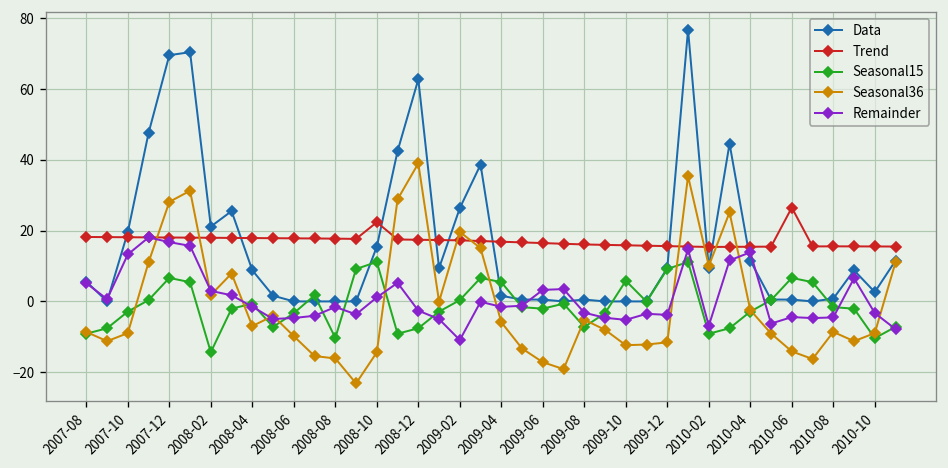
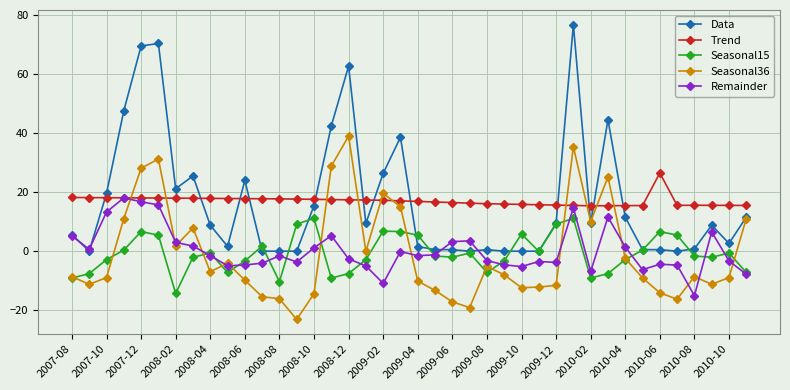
  {
    "Data": {
      "2007-10": 20,
      "2007-12": 70,
      "2008-02": 21,
      "2008-04": 9,
-     "2008-06": 0,
+     "2008-06": 24,
      "2008-08": 0,
      "2008-10": 15,
      "2008-12": 63,
      "2009-02": 26,
      "2009-04": 2,
      "2009-06": 1,
      "2009-08": 1,
      "2009-10": 0,
      "2010-04": 12,
      "2010-06": 1,
      "2010-08": 1,
      "2010-10": 3
    },
    "Trend": {
      "2007-08": 18,
      "2007-10": 18,
      "2007-12": 18,
      "2008-02": 18,
      "2008-04": 18,
      "2008-06": 18,
      "2008-08": 18,
-     "2008-10": 22,
+     "2008-10": 18,
      "2008-12": 17,
      "2009-02": 17,
      "2009-04": 17,
      "2009-06": 16,
      "2009-08": 16,
      "2009-10": 16,
      "2009-12": 16,
      "2010-02": 15,
      "2010-04": 15,
      "2010-06": 27,
      "2010-08": 16,
      "2010-10": 16
    },
    "Seasonal15": {
      "2007-10": -3,
      "2007-12": 7,
      "2008-02": -14,
      "2008-06": -3,
      "2008-08": -10,
      "2008-10": 11,
      "2008-12": -8,
-     "2009-02": 0,
+     "2009-02": 7,
      "2009-04": 5,
      "2009-06": -2,
      "2009-08": -7,
      "2009-10": 6,
      "2010-02": -9,
      "2010-06": 7,
      "2010-08": -2,
-     "2010-10": -10
+     "2010-10": -1
    },
    "Seasonal36": {
      "2007-10": -9,
      "2007-12": 28,
      "2008-02": 2,
      "2008-04": -7,
      "2008-06": -10,
      "2008-08": -16,
      "2008-10": -14,
      "2008-12": 39,
      "2009-02": 20,
-     "2009-04": -6,
+     "2009-04": -10,
      "2009-06": -17,
      "2009-08": -5,
      "2009-10": -12,
      "2009-12": -12,
      "2010-06": -14,
      "2010-08": -9,
      "2010-10": -9
    },
    "Remainder": {
      "2007-10": 13,
      "2007-12": 17,
      "2008-02": 3,
      "2008-06": -5,
      "2008-08": -2,
      "2008-10": 1,
      "2008-12": -3,
      "2009-02": -11,
      "2009-04": -2,
      "2009-06": 3,
      "2009-08": -3,
      "2009-10": -5,
      "2009-12": -4,
      "2010-02": -7,
-     "2010-04": 14,
+     "2010-04": 1,
      "2010-06": -4,
-     "2010-08": -5,
+     "2010-08": -15,
      "2010-10": -3
    }
  }
